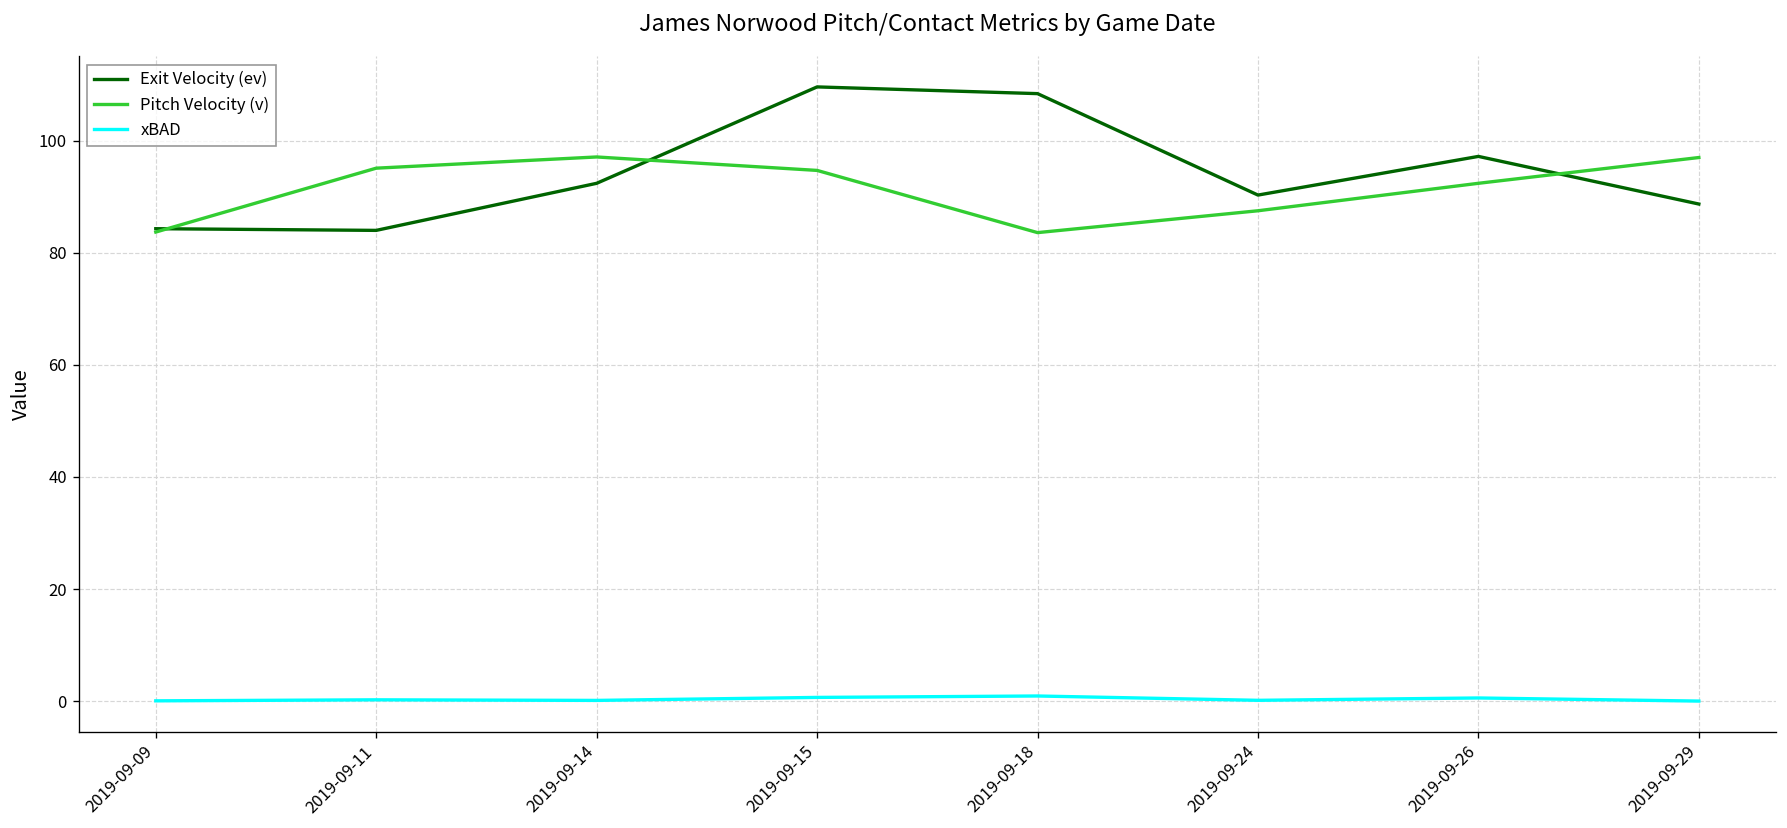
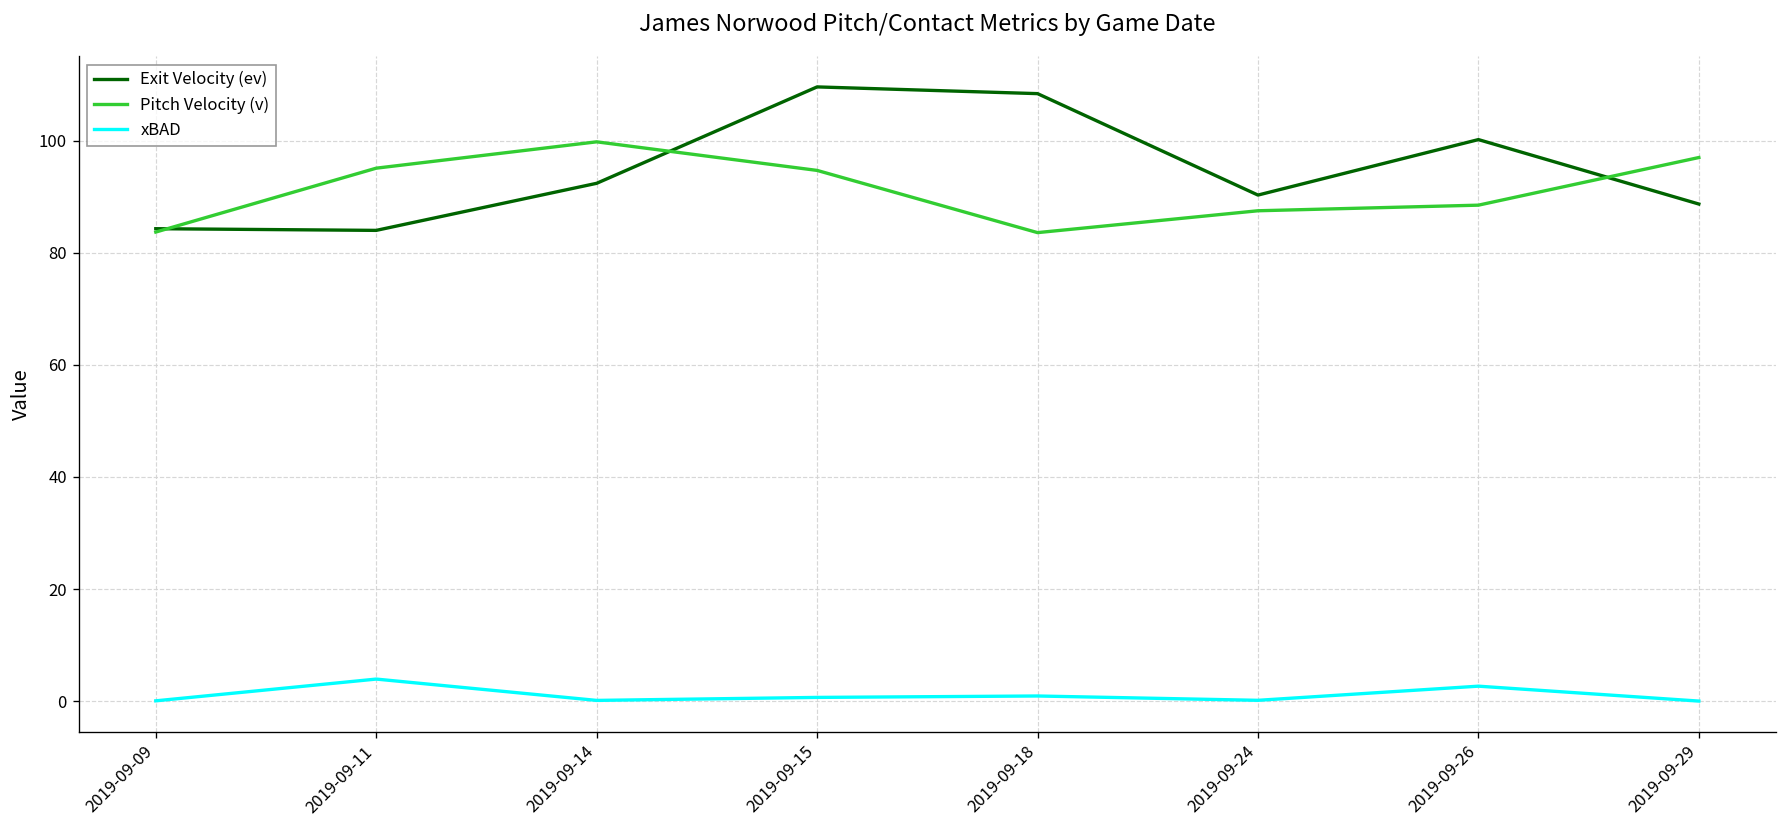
  {
    "Exit Velocity (ev)": {
      "2019-09-09": 84,
      "2019-09-11": 84,
      "2019-09-14": 92,
      "2019-09-15": 110,
      "2019-09-18": 108,
      "2019-09-24": 90,
-     "2019-09-26": 97,
+     "2019-09-26": 100,
      "2019-09-29": 89
    },
    "Pitch Velocity (v)": {
      "2019-09-09": 84,
      "2019-09-11": 95,
-     "2019-09-14": 97,
+     "2019-09-14": 100,
      "2019-09-15": 95,
      "2019-09-18": 84,
      "2019-09-24": 88,
-     "2019-09-26": 92,
+     "2019-09-26": 89,
      "2019-09-29": 97
    },
    "xBAD": {
      "2019-09-09": 0,
-     "2019-09-11": 0,
+     "2019-09-11": 4,
      "2019-09-14": 0,
      "2019-09-15": 1,
      "2019-09-18": 1,
      "2019-09-24": 0,
-     "2019-09-26": 1,
+     "2019-09-26": 3,
      "2019-09-29": 0
    }
  }
